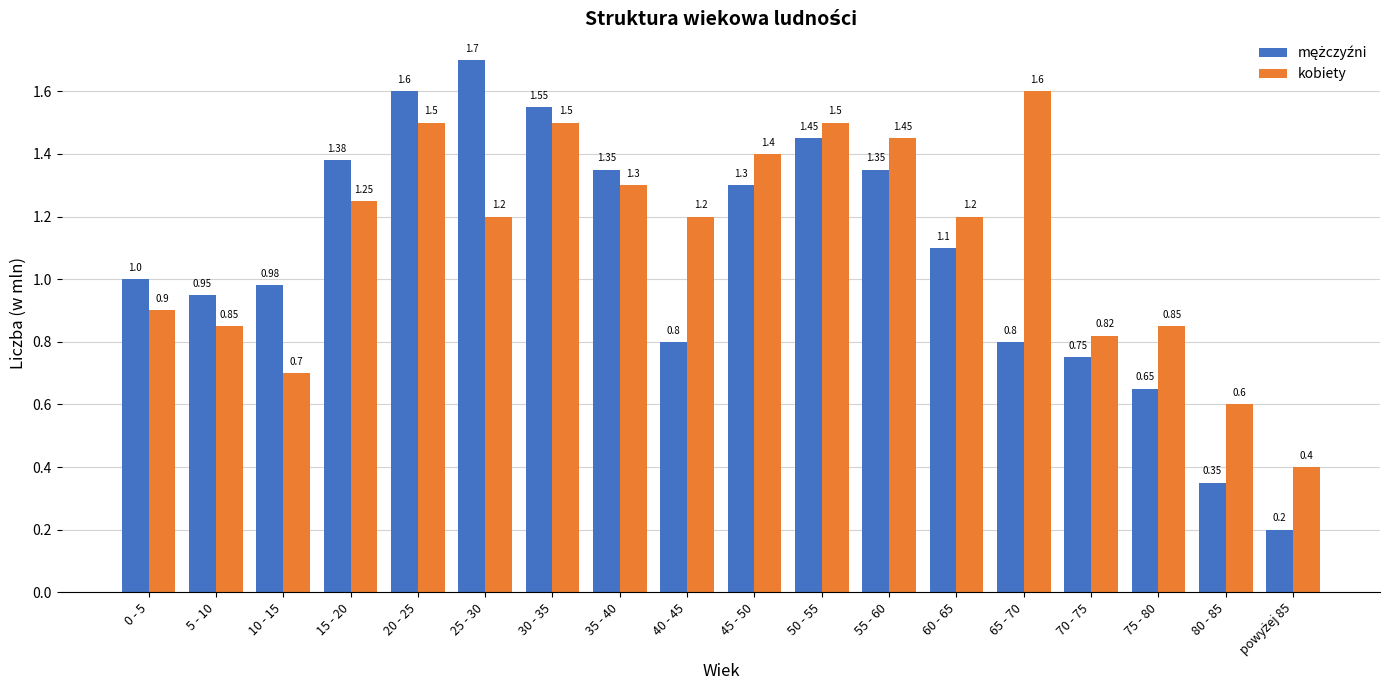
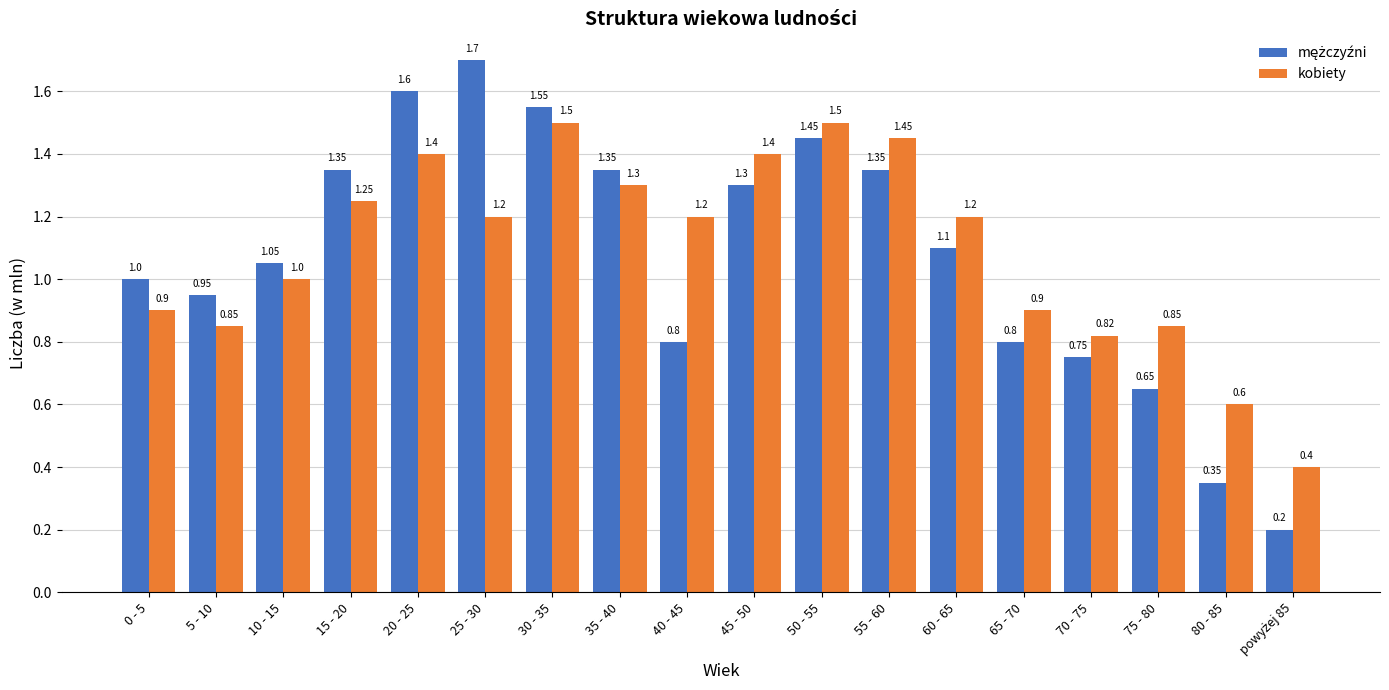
  {
    "mężczyźni": {
      "0 - 5": 1.0,
      "5 - 10": 0.95,
-     "10 - 15": 0.98,
-     "15 - 20": 1.38,
+     "10 - 15": 1.05,
+     "15 - 20": 1.35,
      "20 - 25": 1.6,
      "25 - 30": 1.7,
      "30 - 35": 1.55,
      "35 - 40": 1.35,
      "40 - 45": 0.8,
      "45 - 50": 1.3,
      "50 - 55": 1.45,
      "55 - 60": 1.35,
      "60 - 65": 1.1,
      "65 - 70": 0.8,
      "70 - 75": 0.75,
      "75 - 80": 0.65,
      "80 - 85": 0.35,
      "powyżej 85": 0.2
    },
    "kobiety": {
      "0 - 5": 0.9,
      "5 - 10": 0.85,
-     "10 - 15": 0.7,
+     "10 - 15": 1.0,
      "15 - 20": 1.25,
-     "20 - 25": 1.5,
+     "20 - 25": 1.4,
      "25 - 30": 1.2,
      "30 - 35": 1.5,
      "35 - 40": 1.3,
      "40 - 45": 1.2,
      "45 - 50": 1.4,
      "50 - 55": 1.5,
      "55 - 60": 1.45,
      "60 - 65": 1.2,
-     "65 - 70": 1.6,
+     "65 - 70": 0.9,
      "70 - 75": 0.82,
      "75 - 80": 0.85,
      "80 - 85": 0.6,
      "powyżej 85": 0.4
    }
  }
